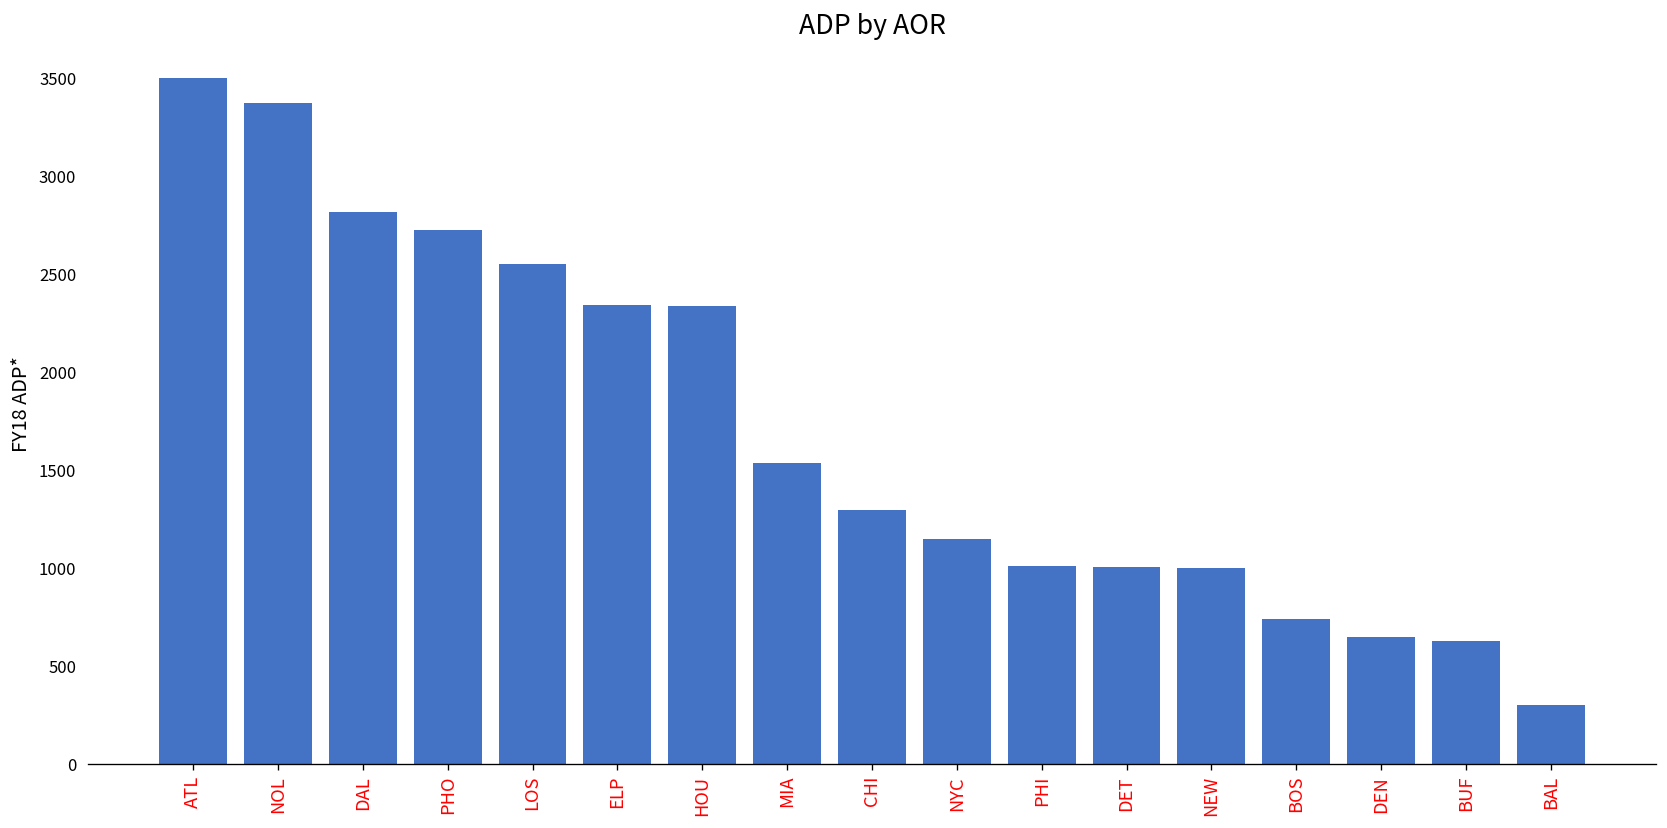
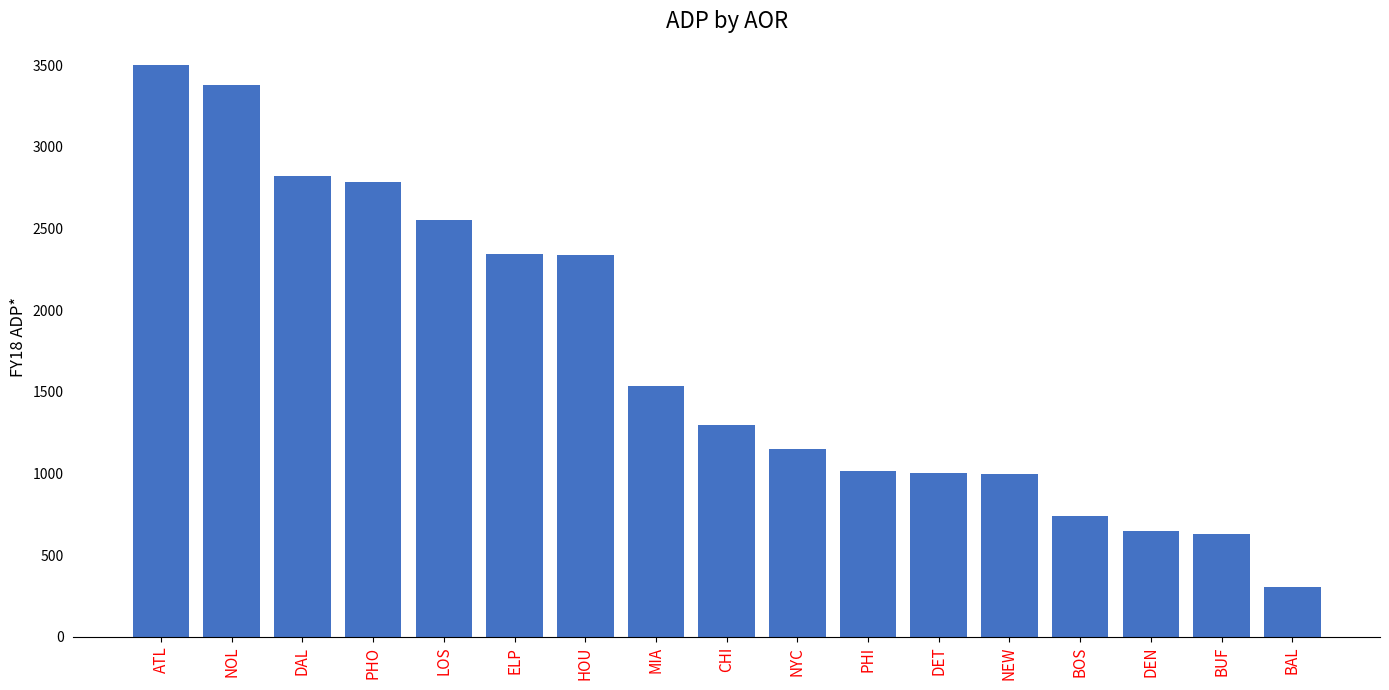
  {
    "ATL": 3500,
    "NOL": 3380,
    "DAL": 2820,
-   "PHO": 2730,
+   "PHO": 2780,
    "LOS": 2550,
    "ELP": 2340,
    "HOU": 2340,
    "MIA": 1540,
    "CHI": 1300,
    "NYC": 1150,
    "PHI": 1010,
    "DET": 1010,
    "NEW": 1000,
    "BOS": 740,
    "DEN": 650,
    "BUF": 630,
    "BAL": 300
  }
